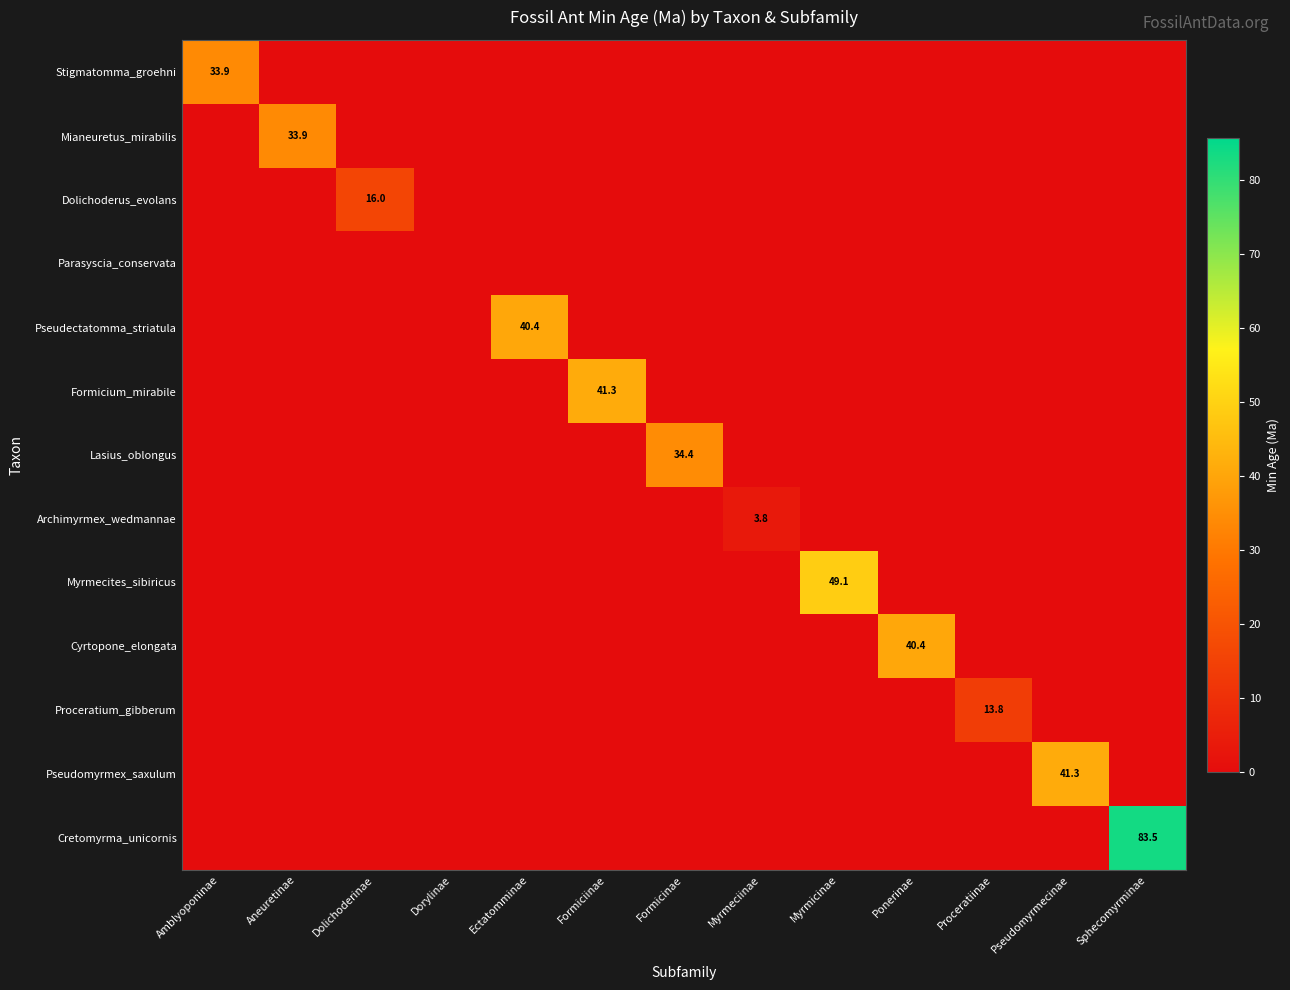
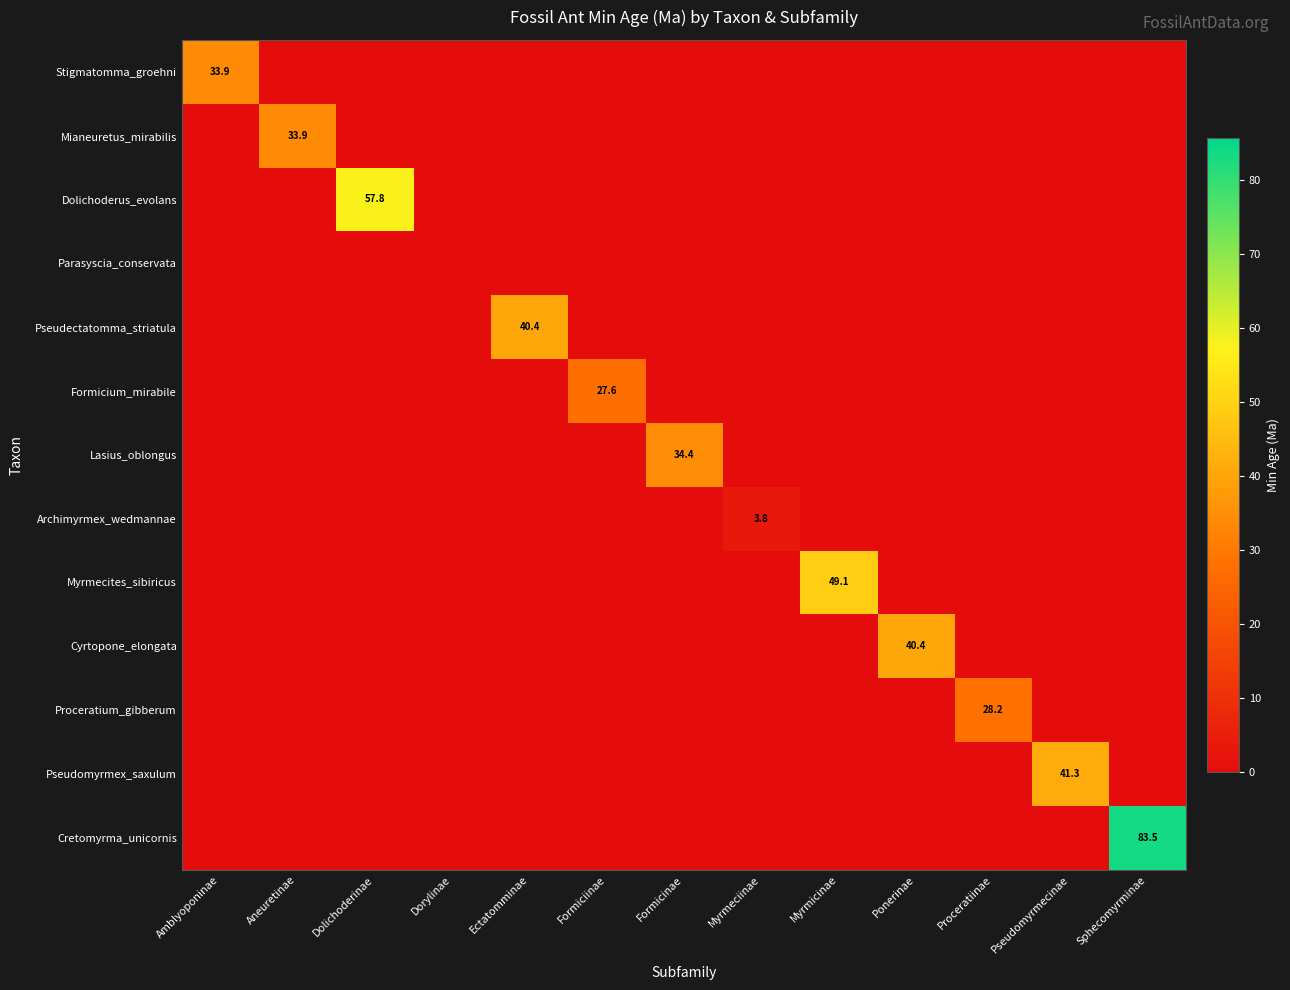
  {
    "Stigmatomma_groehni": {
      "Amblyoponinae": 33.9
    },
    "Mianeuretus_mirabilis": {
      "Aneuretinae": 33.9
    },
    "Dolichoderus_evolans": {
-     "Dolichoderinae": 16.0
+     "Dolichoderinae": 57.8
    },
    "Pseudectatomma_striatula": {
      "Ectatomminae": 40.4
    },
    "Formicium_mirabile": {
-     "Formiciinae": 41.3
+     "Formiciinae": 27.6
    },
    "Lasius_oblongus": {
      "Formicinae": 34.4
    },
    "Archimyrmex_wedmannae": {
      "Myrmeciinae": 3.8
    },
    "Myrmecites_sibiricus": {
      "Myrmicinae": 49.1
    },
    "Cyrtopone_elongata": {
      "Ponerinae": 40.4
    },
    "Proceratium_gibberum": {
-     "Proceratiinae": 13.8
+     "Proceratiinae": 28.2
    },
    "Pseudomyrmex_saxulum": {
      "Pseudomyrmecinae": 41.3
    },
    "Cretomyrma_unicornis": {
      "Sphecomyrminae": 83.5
    }
  }
